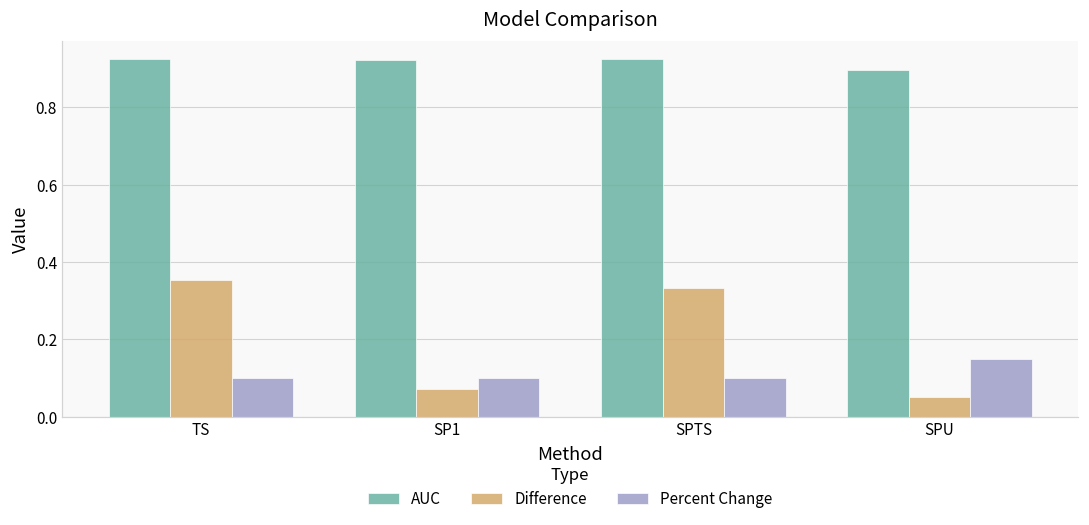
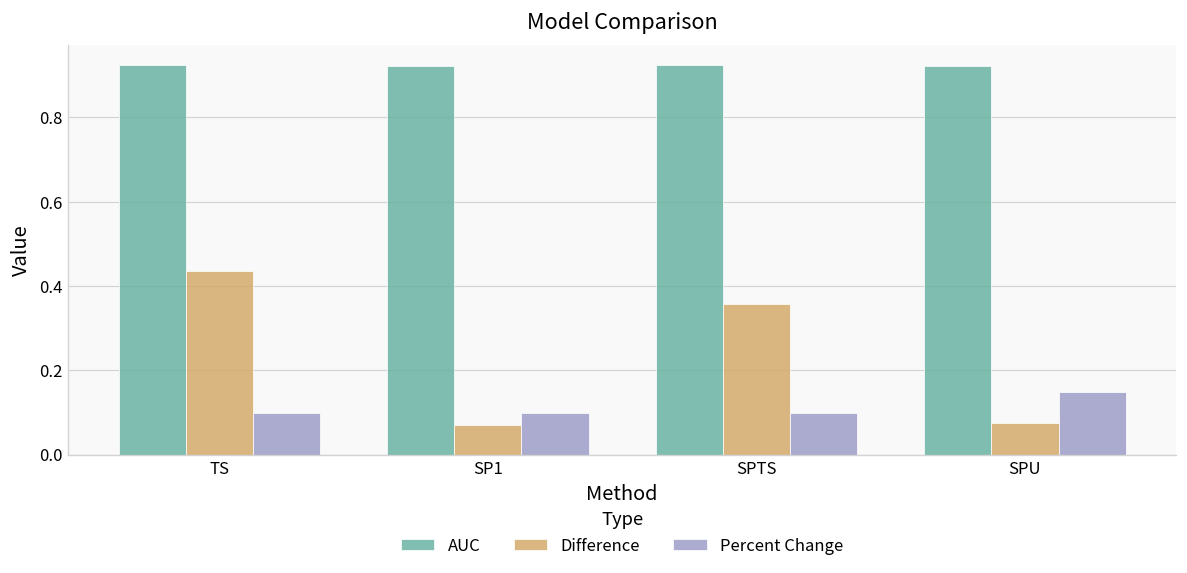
  {
    "AUC": {
      "TS": 0.93,
      "SP1": 0.92,
      "SPTS": 0.93,
-     "SPU": 0.90
+     "SPU": 0.92
    },
    "Difference": {
-     "TS": 0.35,
+     "TS": 0.43,
      "SP1": 0.07,
-     "SPTS": 0.33,
-     "SPU": 0.05
+     "SPTS": 0.36,
+     "SPU": 0.08
    },
    "Percent Change": {
      "TS": 0.10,
      "SP1": 0.10,
      "SPTS": 0.10,
      "SPU": 0.15
    }
  }
